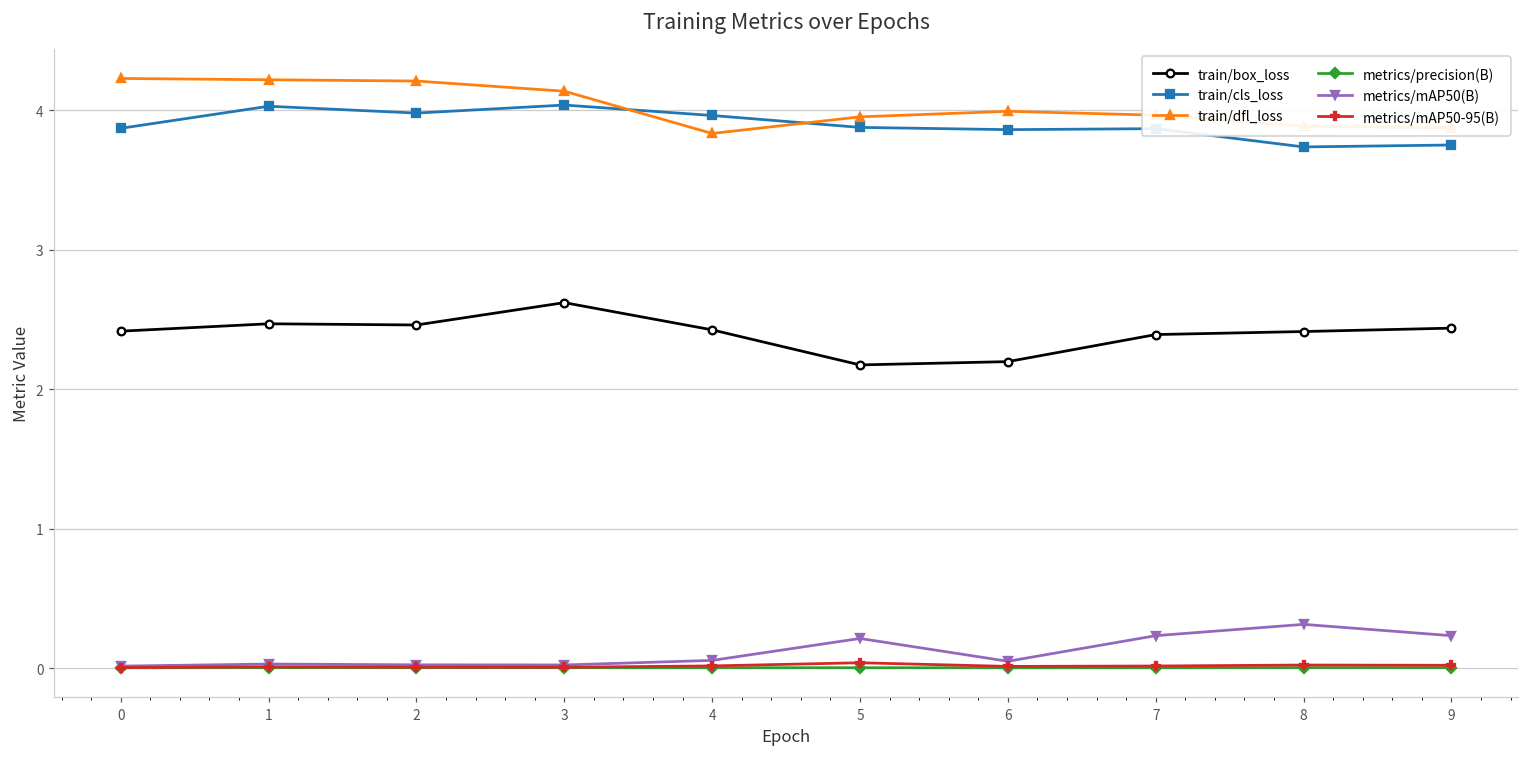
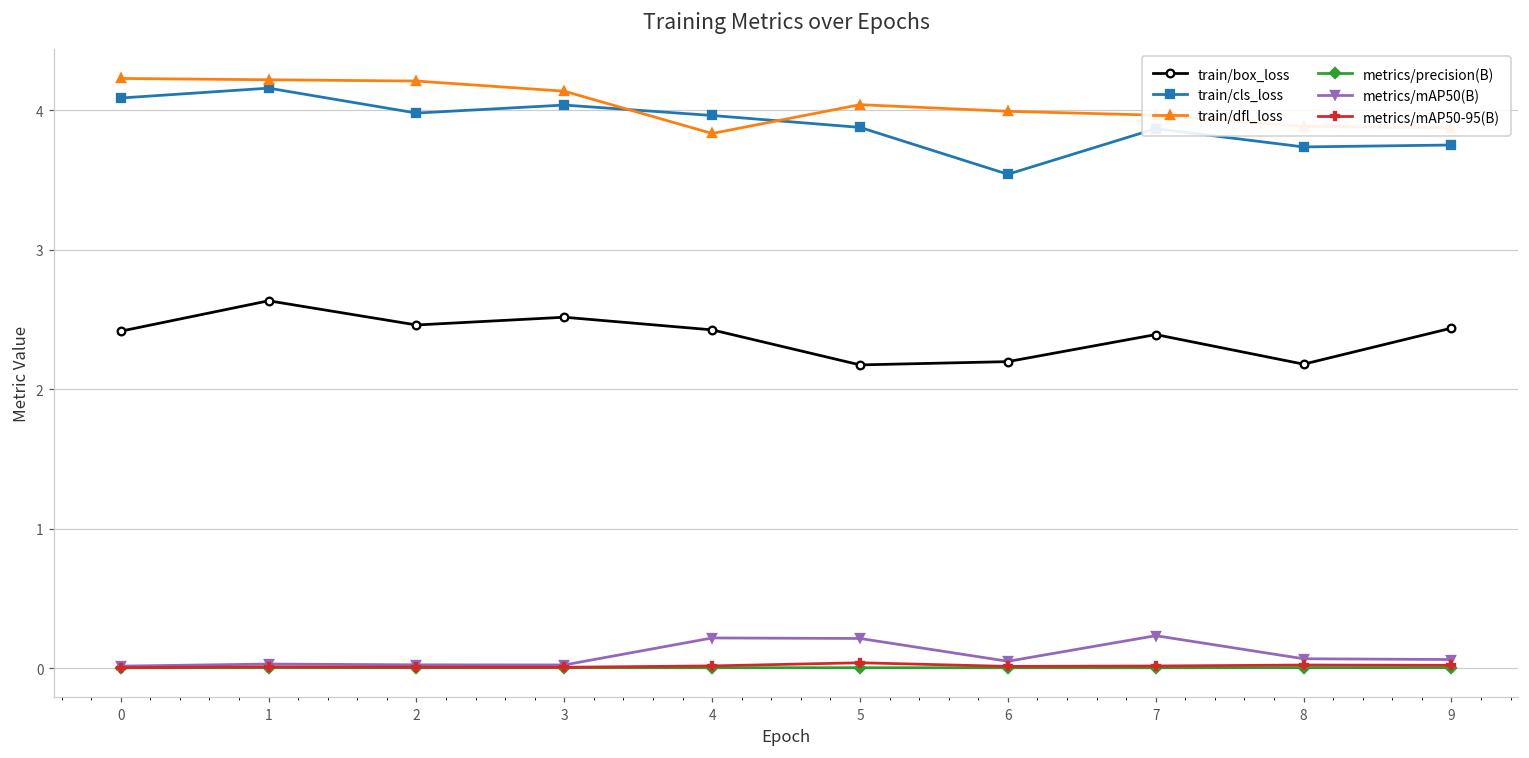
  {
    "train/box_loss": {
      "0": 2.42,
-     "1": 2.47,
+     "1": 2.63,
      "2": 2.46,
-     "3": 2.62,
+     "3": 2.52,
      "4": 2.43,
      "5": 2.17,
      "6": 2.20,
      "7": 2.39,
-     "8": 2.41,
+     "8": 2.18,
      "9": 2.44
    },
    "train/cls_loss": {
-     "0": 3.87,
-     "1": 4.03,
+     "0": 4.09,
+     "1": 4.16,
      "2": 3.98,
      "3": 4.04,
      "4": 3.96,
      "5": 3.88,
-     "6": 3.86,
+     "6": 3.54,
      "8": 3.74,
      "9": 3.75
    },
    "train/dfl_loss": {
      "0": 4.23,
      "1": 4.22,
      "2": 4.21,
      "3": 4.14,
      "4": 3.83,
-     "5": 3.95,
+     "5": 4.04,
      "6": 3.99
    },
    "metrics/precision(B)": {
      "5": 0.00
    },
    "metrics/mAP50(B)": {
-     "4": 0.06,
+     "4": 0.22,
      "5": 0.21,
      "6": 0.05,
      "7": 0.23,
-     "8": 0.32,
-     "9": 0.23
+     "8": 0.07,
+     "9": 0.06
    },
    "metrics/mAP50-95(B)": {
      "5": 0.04
    }
  }
